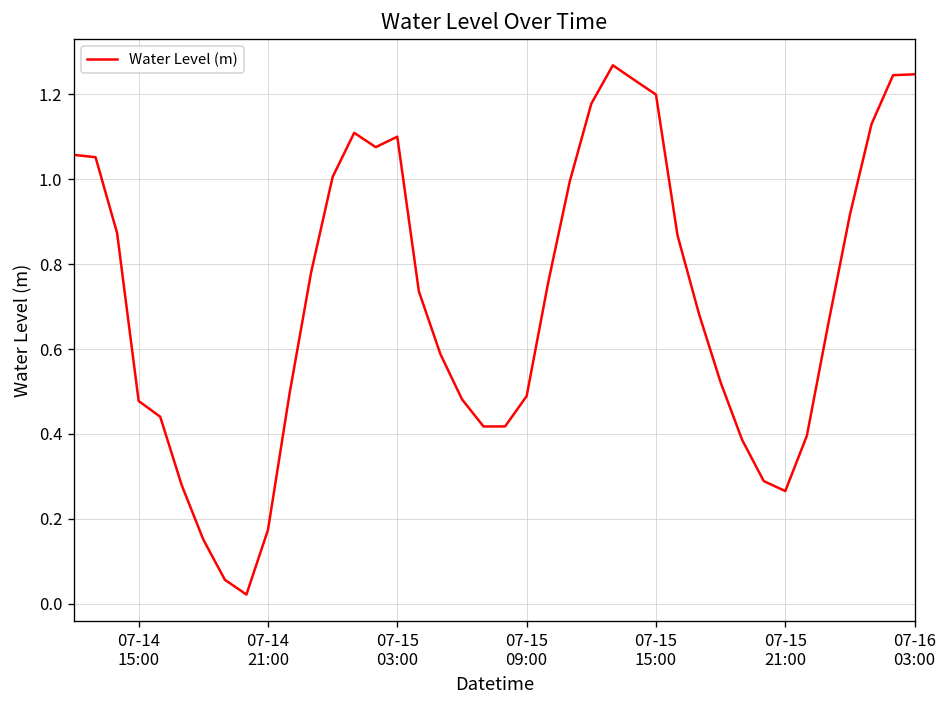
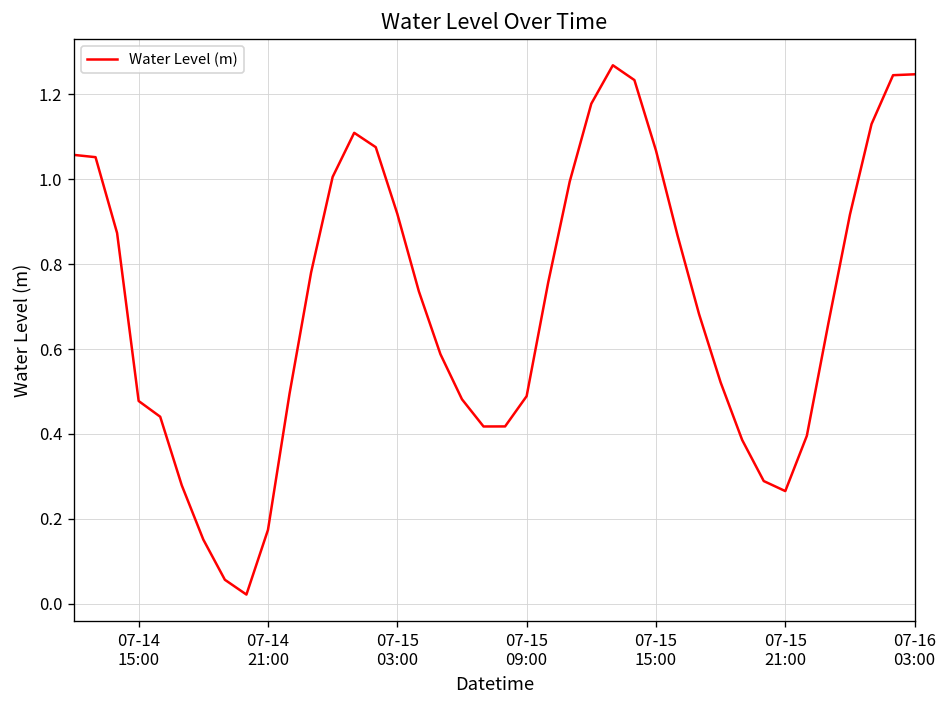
  {
    "07-14 15:00": 0.48,
    "07-14 21:00": 0.17,
-   "07-15 03:00": 1.10,
+   "07-15 03:00": 0.92,
    "07-15 09:00": 0.49,
-   "07-15 15:00": 1.20,
+   "07-15 15:00": 1.07,
    "07-15 21:00": 0.27,
    "07-16 03:00": 1.25
  }
